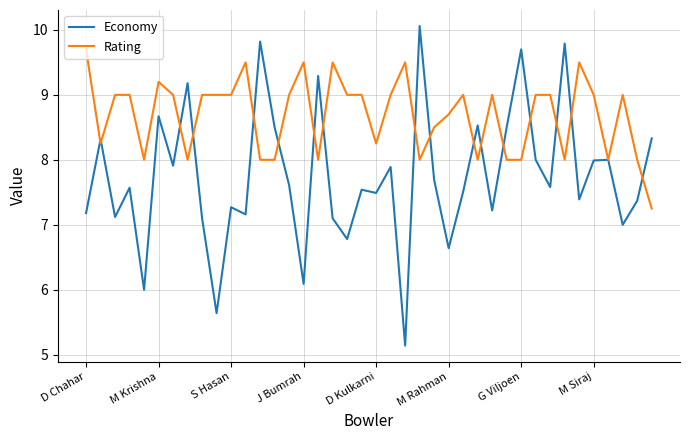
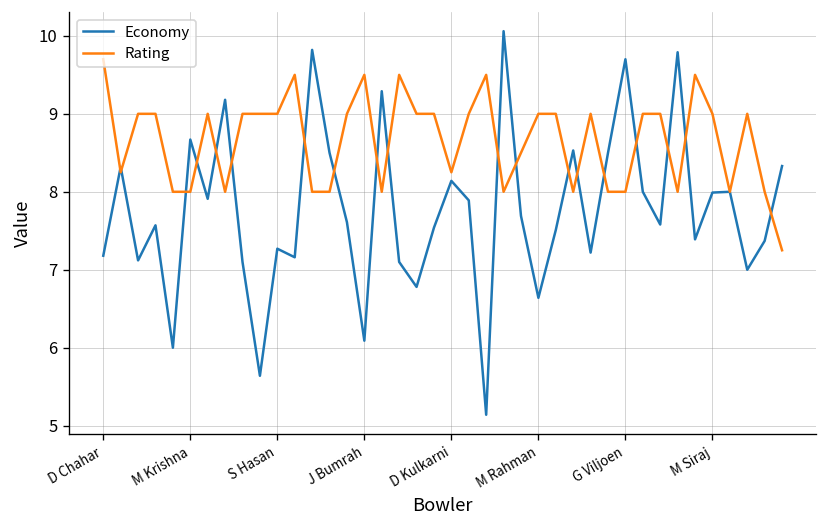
  {
    "Economy": {
      "D Chahar": 7.2,
      "M Krishna": 8.7,
      "S Hasan": 7.3,
      "J Bumrah": 6.1,
-     "D Kulkarni": 7.5,
+     "D Kulkarni": 8.1,
      "M Rahman": 6.6,
      "G Viljoen": 9.7,
      "M Siraj": 8.0
    },
    "Rating": {
-     "M Krishna": 9.2,
+     "M Krishna": 8.0,
      "S Hasan": 9.0,
      "J Bumrah": 9.5,
      "D Kulkarni": 8.3,
-     "M Rahman": 8.7,
+     "M Rahman": 9.0,
      "G Viljoen": 8.0,
      "M Siraj": 9.0
    }
  }
